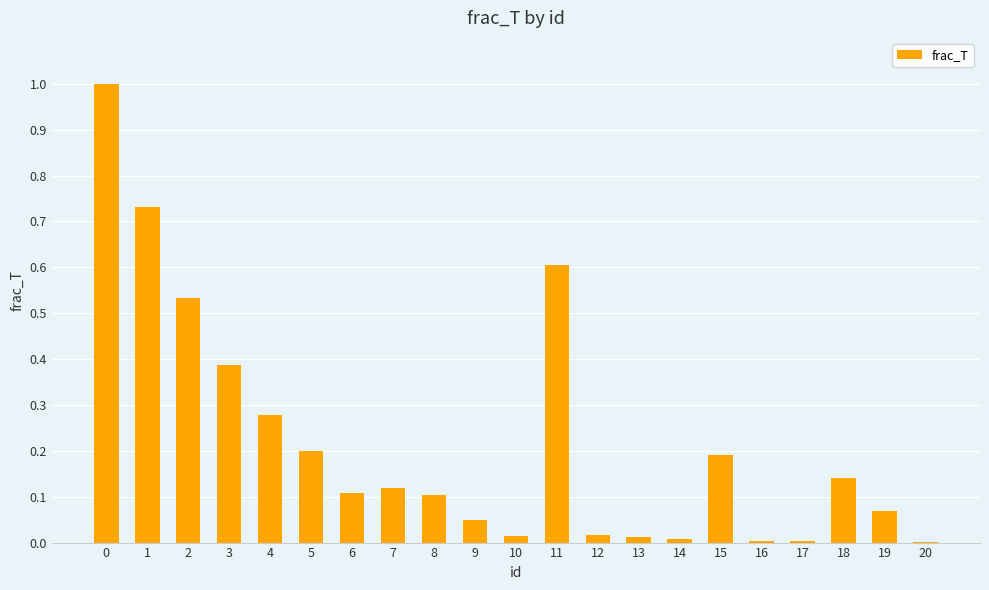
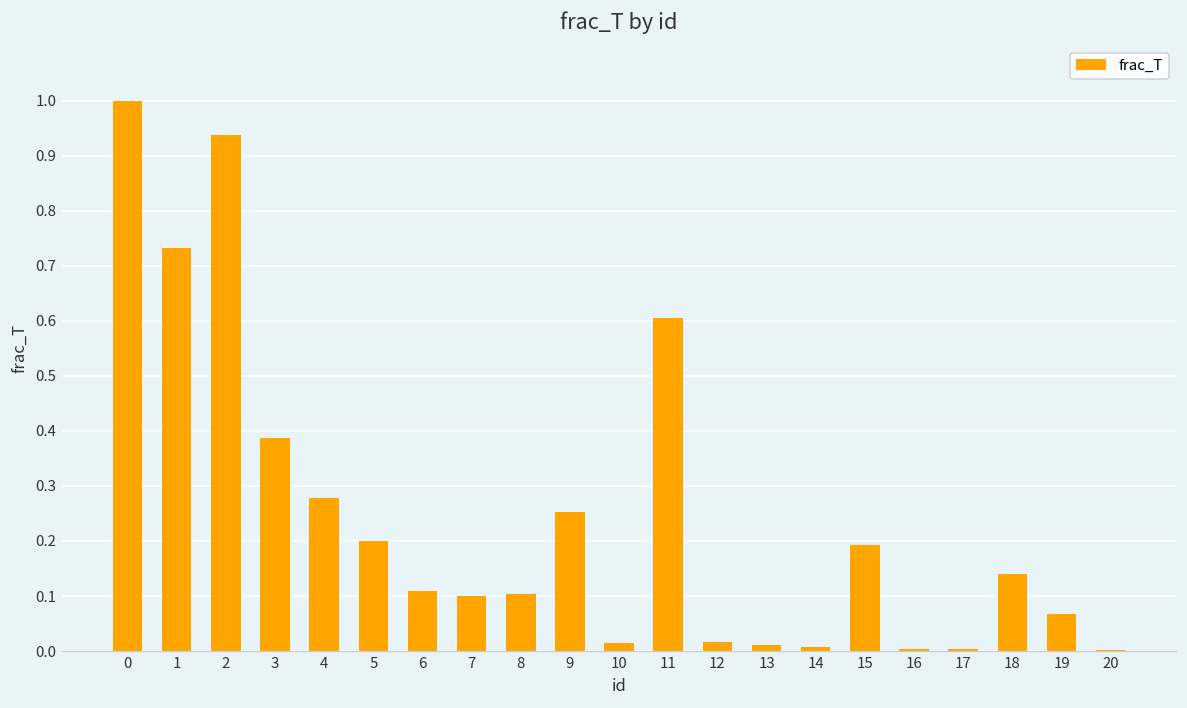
  {
    "0": 1.00,
    "1": 0.73,
-   "2": 0.53,
+   "2": 0.94,
    "3": 0.39,
    "4": 0.28,
    "5": 0.20,
    "6": 0.11,
-   "7": 0.12,
+   "7": 0.10,
    "8": 0.10,
-   "9": 0.05,
+   "9": 0.25,
    "10": 0.01,
    "11": 0.61,
    "12": 0.02,
    "13": 0.01,
    "14": 0.01,
    "15": 0.19,
    "18": 0.14,
    "19": 0.07
  }
